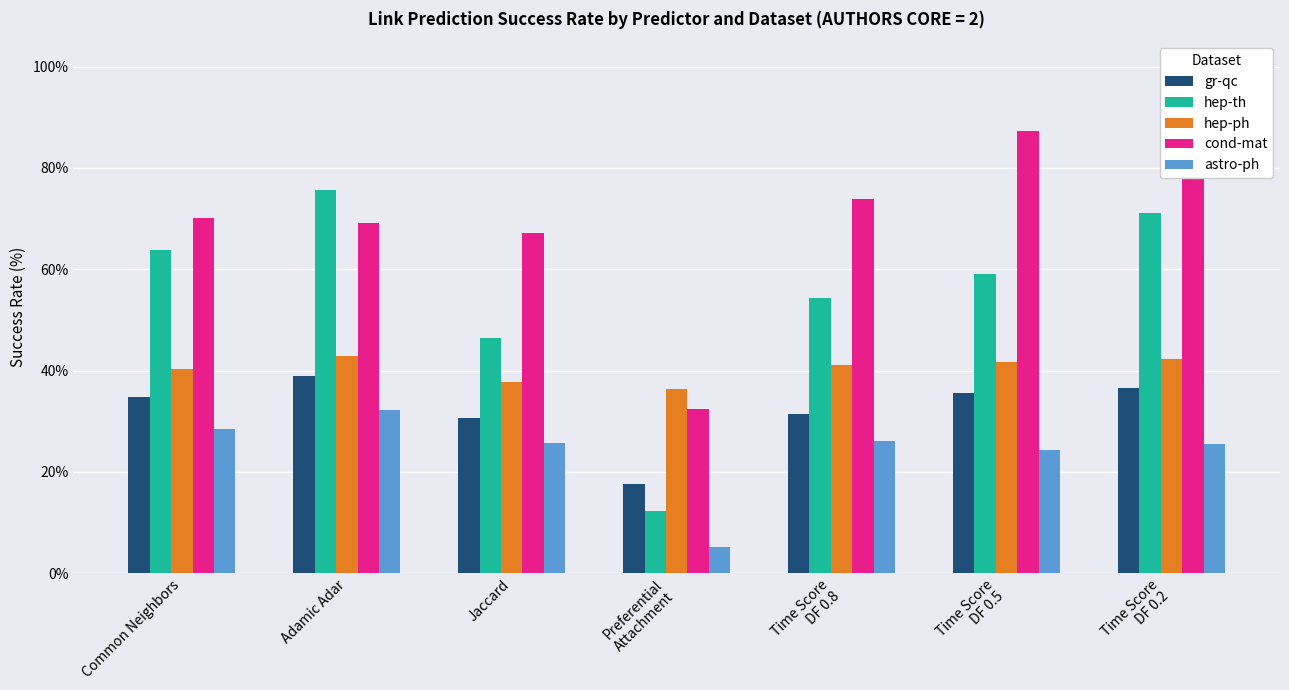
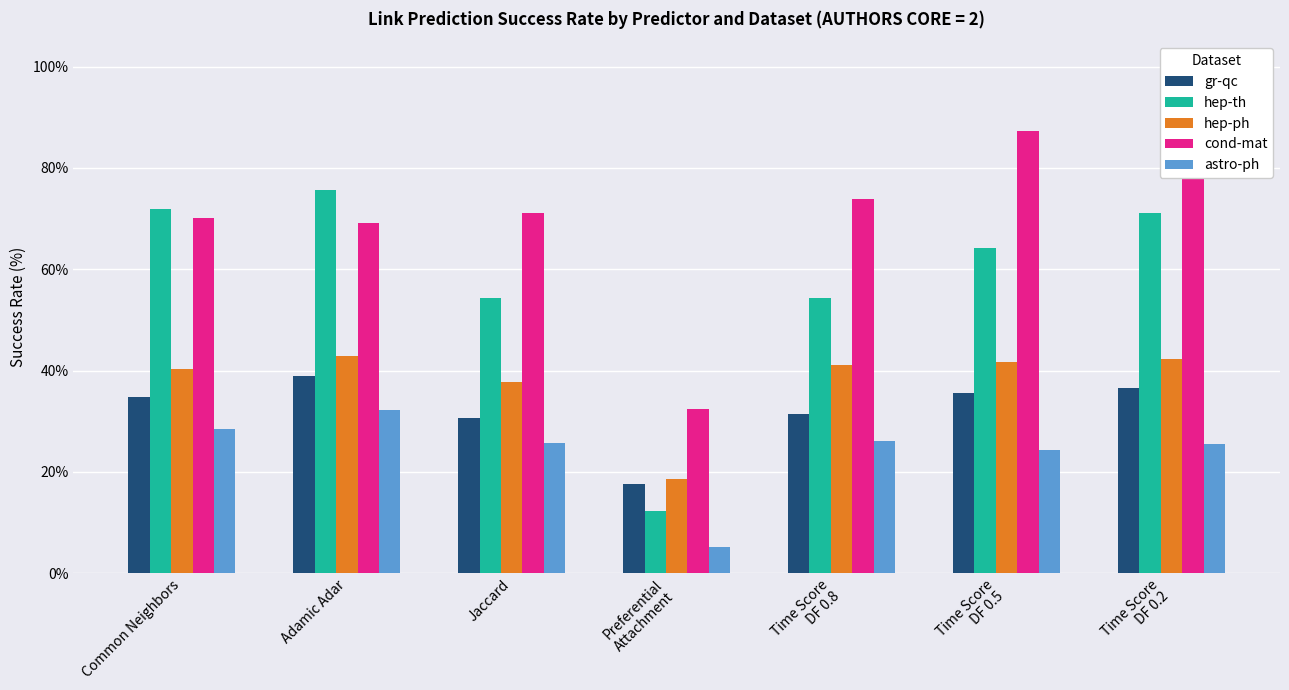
  {
    "gr-qc": {
      "Common Neighbors": "35%",
      "Adamic Adar": "39%",
      "Jaccard": "31%",
      "Preferential Attachment": "18%",
      "Time Score DF 0.8": "32%",
      "Time Score DF 0.5": "36%",
      "Time Score DF 0.2": "37%"
    },
    "hep-th": {
-     "Common Neighbors": "64%",
+     "Common Neighbors": "72%",
      "Adamic Adar": "76%",
-     "Jaccard": "47%",
+     "Jaccard": "54%",
      "Preferential Attachment": "12%",
      "Time Score DF 0.8": "54%",
-     "Time Score DF 0.5": "59%",
+     "Time Score DF 0.5": "64%",
      "Time Score DF 0.2": "71%"
    },
    "hep-ph": {
      "Common Neighbors": "40%",
      "Adamic Adar": "43%",
      "Jaccard": "38%",
-     "Preferential Attachment": "36%",
+     "Preferential Attachment": "19%",
      "Time Score DF 0.8": "41%",
      "Time Score DF 0.5": "42%",
      "Time Score DF 0.2": "42%"
    },
    "cond-mat": {
      "Common Neighbors": "70%",
      "Adamic Adar": "69%",
-     "Jaccard": "67%",
+     "Jaccard": "71%",
      "Preferential Attachment": "32%",
      "Time Score DF 0.8": "74%",
      "Time Score DF 0.5": "87%"
    },
    "astro-ph": {
      "Common Neighbors": "28%",
      "Adamic Adar": "32%",
      "Jaccard": "26%",
      "Preferential Attachment": "5%",
      "Time Score DF 0.8": "26%",
      "Time Score DF 0.5": "24%",
      "Time Score DF 0.2": "26%"
    }
  }
